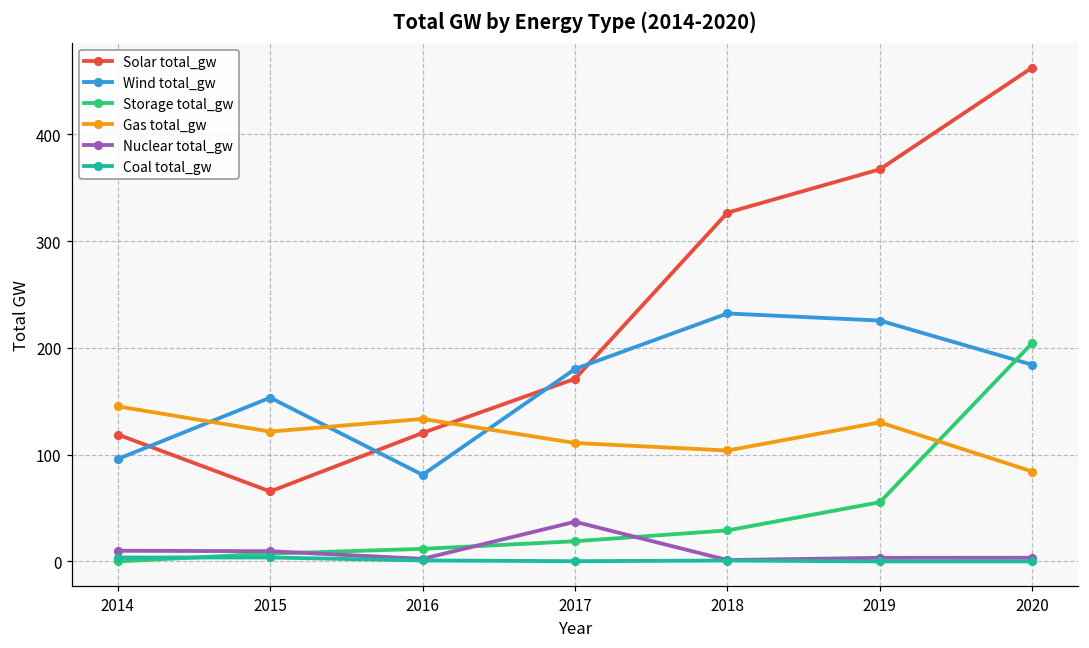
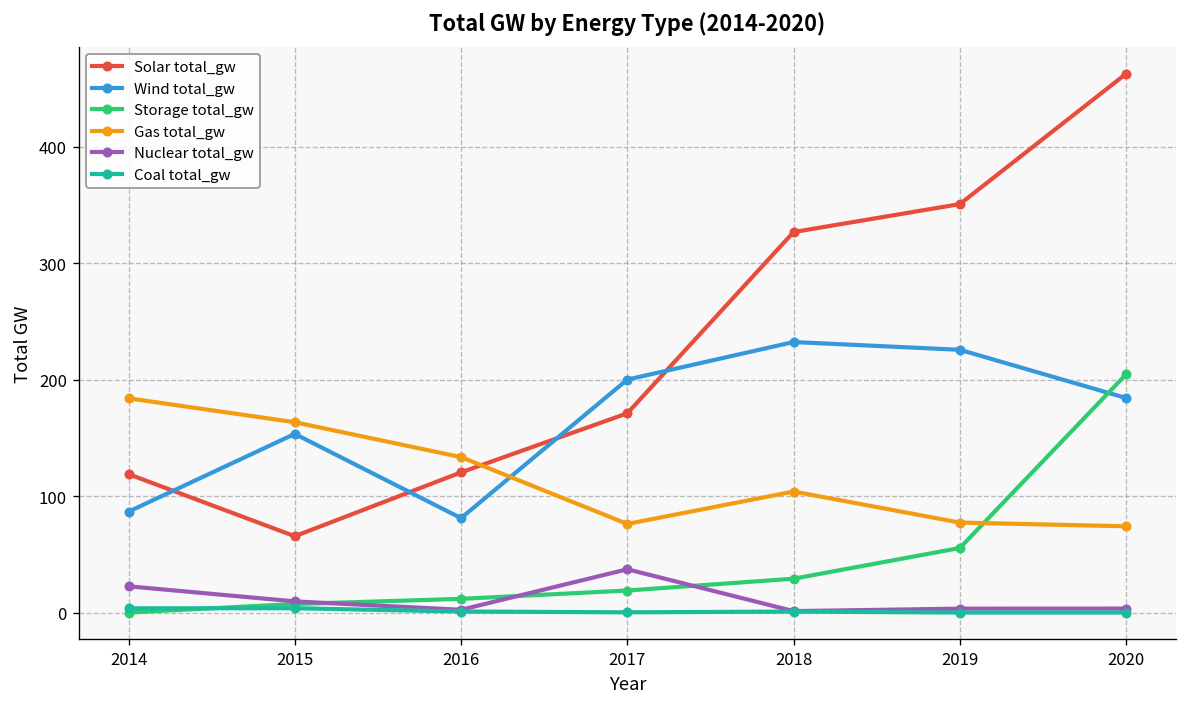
  {
    "Solar total_gw": {
      "2014": 120,
      "2015": 70,
      "2016": 120,
      "2017": 170,
      "2018": 330,
-     "2019": 370,
+     "2019": 350,
      "2020": 460
    },
    "Wind total_gw": {
-     "2014": 100,
+     "2014": 90,
      "2015": 150,
      "2016": 80,
-     "2017": 180,
+     "2017": 200,
      "2018": 230,
      "2019": 230,
      "2020": 180
    },
    "Gas total_gw": {
-     "2014": 150,
-     "2015": 120,
+     "2014": 180,
+     "2015": 160,
      "2016": 130,
-     "2017": 110,
+     "2017": 80,
      "2018": 100,
-     "2019": 130,
-     "2020": 80
+     "2019": 80,
+     "2020": 70
    },
    "Nuclear total_gw": {
-     "2014": 10,
+     "2014": 20,
      "2017": 40,
      "2019": 0,
      "2020": 0
    }
  }
